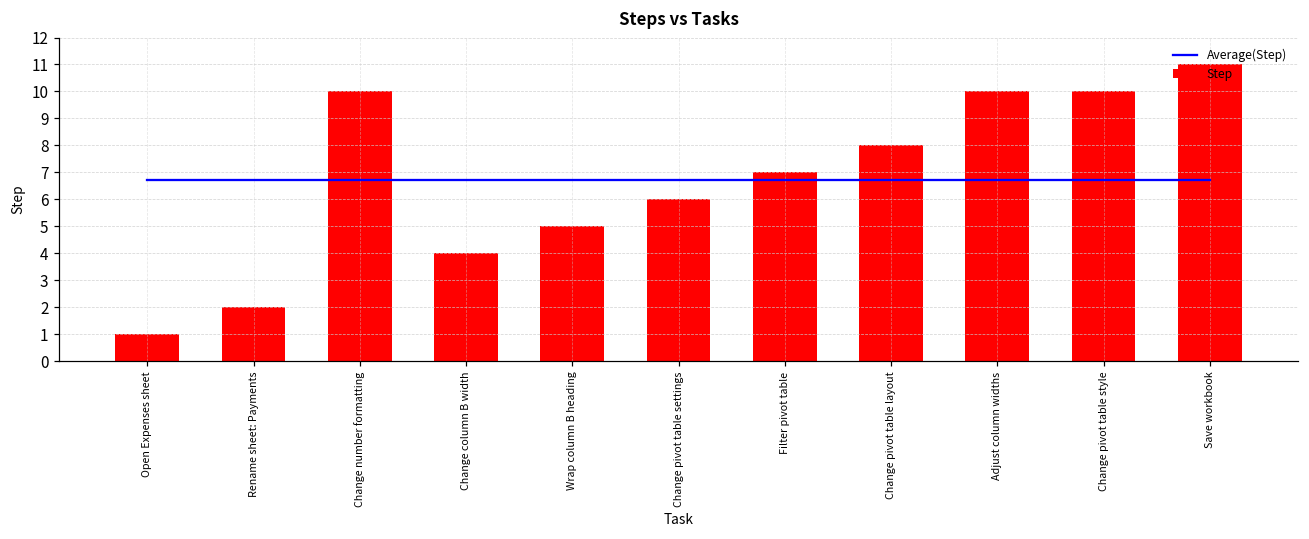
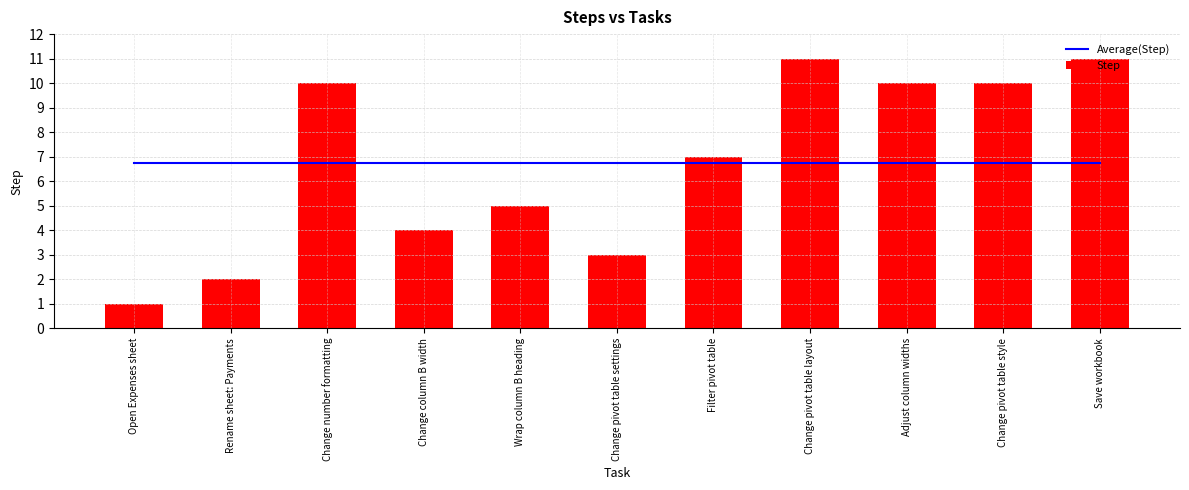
  {
    "Average(Step)": {
      "Open Expenses sheet": 6.7,
      "Rename sheet: Payments": 6.7,
      "Change number formatting": 6.7,
      "Change column B width": 6.7,
      "Wrap column B heading": 6.7,
      "Change pivot table settings": 6.7,
      "Filter pivot table": 6.7,
      "Change pivot table layout": 6.7,
      "Adjust column widths": 6.7,
      "Change pivot table style": 6.7,
      "Save workbook": 6.7
    },
    "Step": {
      "Open Expenses sheet": 1,
      "Rename sheet: Payments": 2,
      "Change number formatting": 10,
      "Change column B width": 4,
      "Wrap column B heading": 5,
-     "Change pivot table settings": 6,
+     "Change pivot table settings": 3,
      "Filter pivot table": 7,
-     "Change pivot table layout": 8,
+     "Change pivot table layout": 11,
      "Adjust column widths": 10,
      "Change pivot table style": 10,
      "Save workbook": 11
    }
  }
